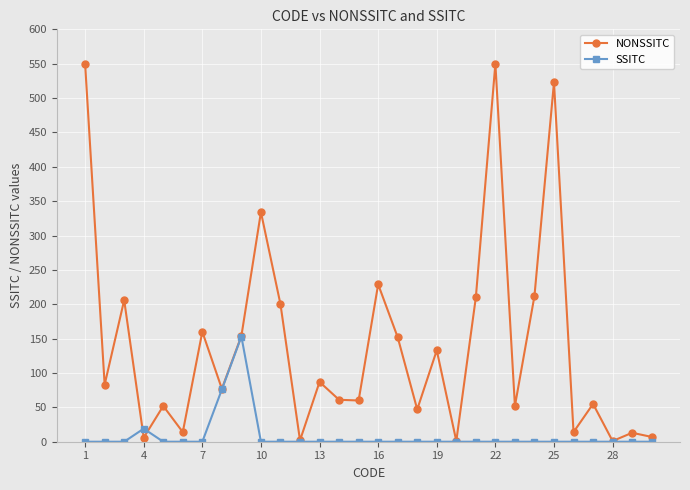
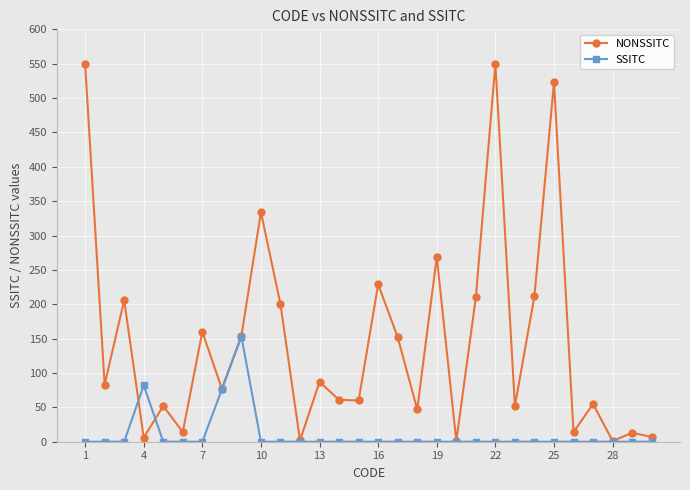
  {
    "NONSSITC": {
      "1": 550,
      "4": 10,
      "7": 160,
      "10": 330,
      "13": 90,
      "16": 230,
-     "19": 130,
+     "19": 270,
      "22": 550,
      "25": 520
    },
    "SSITC": {
      "1": 0,
-     "4": 20,
+     "4": 80,
      "7": 0,
      "10": 0,
      "13": 0,
      "16": 0,
      "19": 0,
      "22": 0,
      "25": 0
    }
  }
